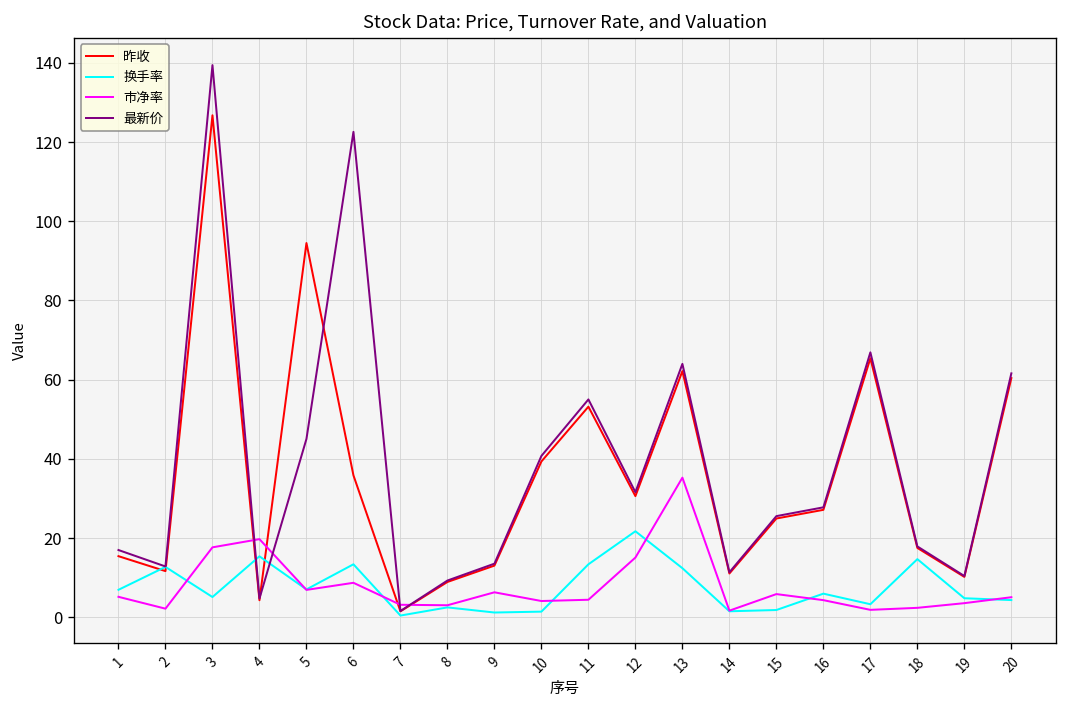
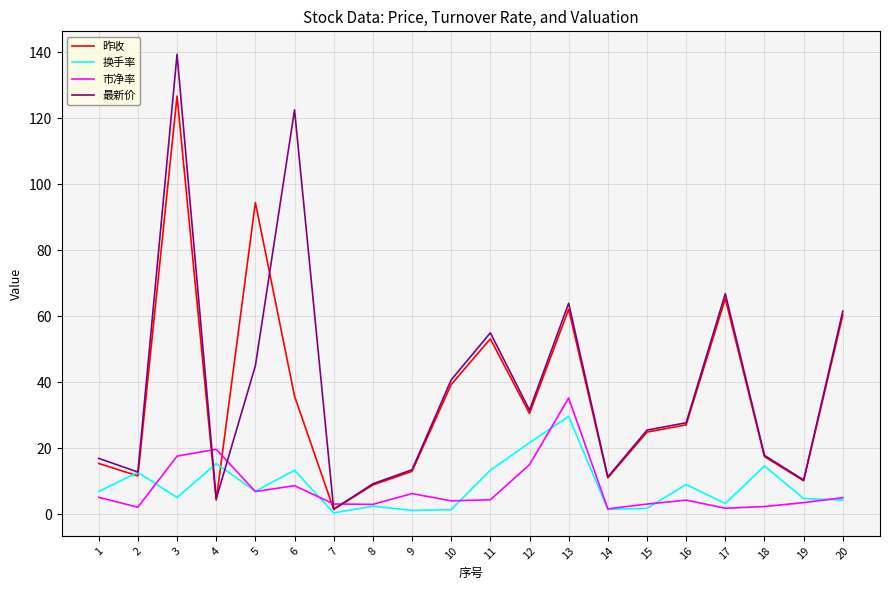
  {
    "昨收": {
      "1": 15,
      "2": 12,
      "3": 127,
      "5": 95,
      "6": 36,
      "10": 39,
      "11": 53,
      "12": 31,
      "13": 62,
      "17": 65,
      "20": 60
    },
    "换手率": {
      "1": 7,
      "3": 5,
      "4": 15,
      "6": 13,
      "7": 0,
      "9": 1,
      "10": 1,
      "11": 13,
      "12": 22,
-     "13": 12,
+     "13": 30,
      "15": 2,
-     "16": 6,
+     "16": 9,
      "17": 3,
      "18": 15,
      "19": 5
    },
    "市净率": {
      "1": 5,
      "2": 2,
      "3": 18,
      "4": 20,
      "6": 9,
      "7": 3,
      "9": 6,
      "10": 4,
      "11": 4,
      "12": 15,
      "13": 35,
-     "15": 6,
+     "15": 3,
      "16": 4,
      "17": 2,
      "18": 2,
      "19": 4
    },
    "最新价": {
      "1": 17,
      "3": 139,
      "5": 45,
      "6": 123,
      "10": 41,
      "11": 55,
      "12": 32,
      "13": 64,
      "17": 67,
      "20": 62
    }
  }
